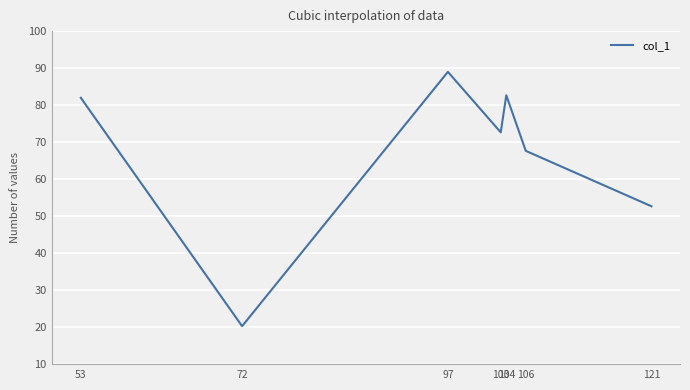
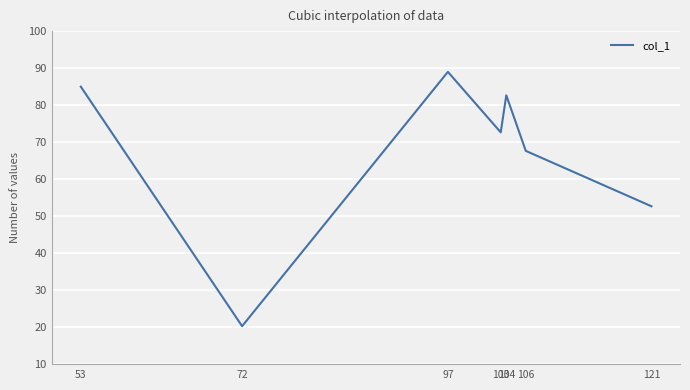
  {
-   "53": 82,
+   "53": 85,
    "72": 20,
    "97": 89,
    "106": 68,
    "121": 53
  }
